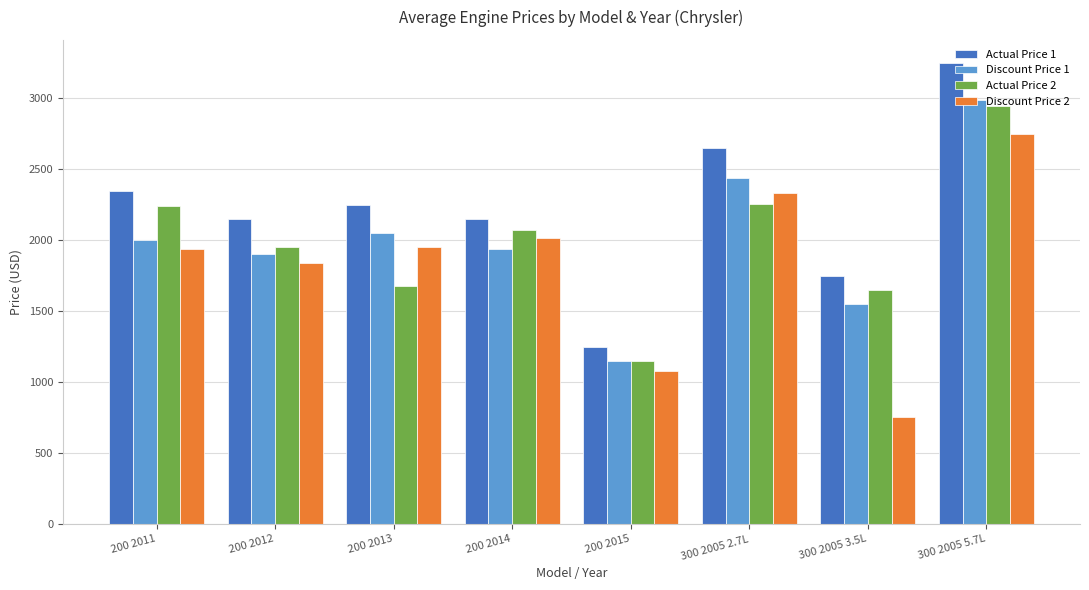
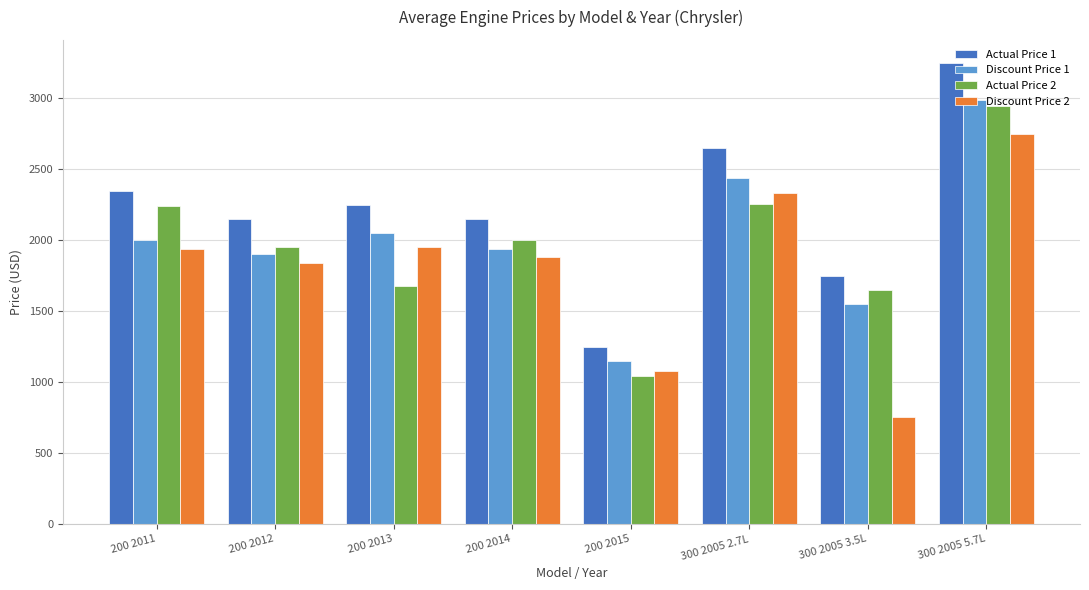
  {
    "Actual Price 2": {
      "200 2011": 2240,
      "200 2012": 1950,
      "200 2013": 1680,
-     "200 2014": 2070,
-     "200 2015": 1150,
+     "200 2014": 2000,
+     "200 2015": 1040,
      "300 2005 2.7L": 2260,
      "300 2005 3.5L": 1650,
      "300 2005 5.7L": 2950
    },
    "Discount Price 2": {
      "200 2011": 1940,
      "200 2012": 1840,
      "200 2013": 1950,
-     "200 2014": 2020,
+     "200 2014": 1880,
      "200 2015": 1080,
      "300 2005 2.7L": 2330,
      "300 2005 3.5L": 760,
      "300 2005 5.7L": 2750
    }
  }
